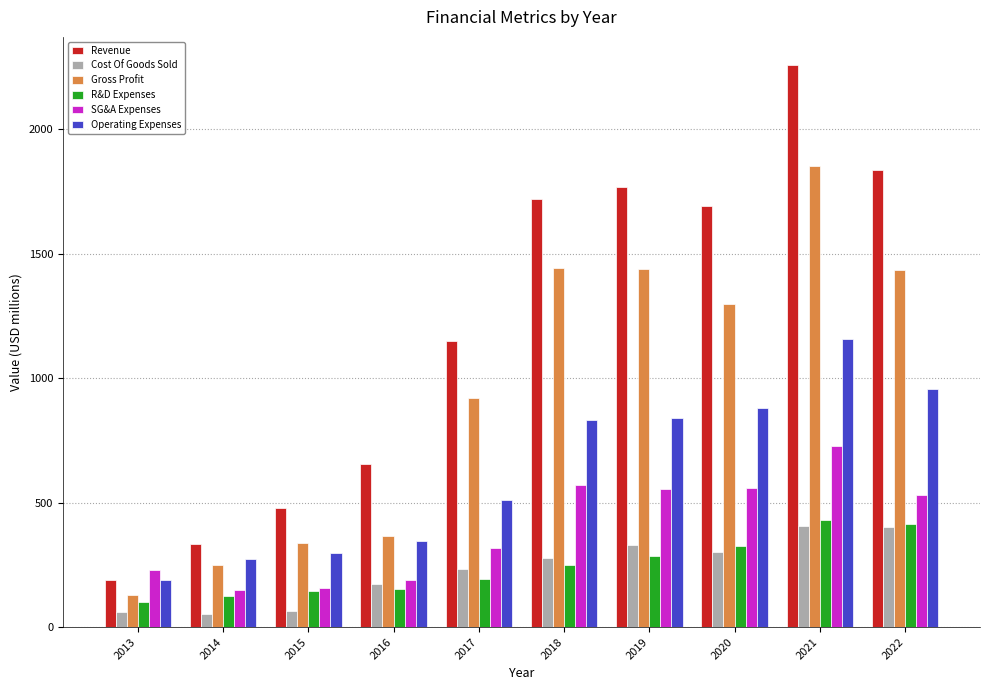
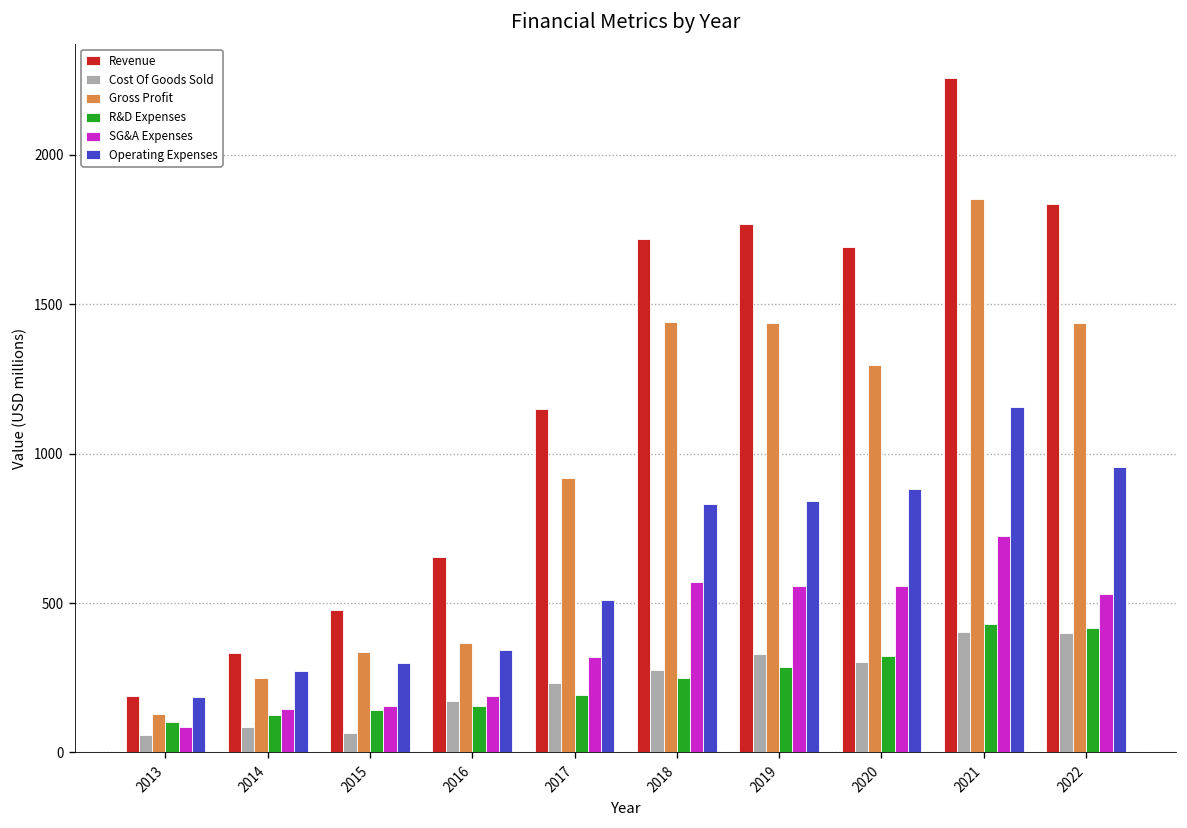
  {
    "Revenue": {
      "2013": 190,
      "2014": 330,
      "2015": 480,
      "2016": 660,
      "2017": 1150,
      "2018": 1720,
      "2019": 1770,
      "2020": 1690,
      "2021": 2260,
      "2022": 1840
    },
    "Cost Of Goods Sold": {
      "2013": 60,
-     "2014": 50,
+     "2014": 80,
      "2015": 70,
      "2016": 170,
      "2017": 230,
      "2018": 280,
      "2019": 330,
      "2020": 300,
      "2021": 400,
      "2022": 400
    },
    "Gross Profit": {
      "2013": 130,
      "2014": 250,
      "2015": 340,
      "2016": 370,
      "2017": 920,
      "2018": 1440,
      "2019": 1440,
      "2020": 1300,
      "2021": 1850,
      "2022": 1440
    },
    "R&D Expenses": {
      "2013": 100,
      "2014": 130,
      "2015": 140,
      "2016": 150,
      "2017": 190,
      "2018": 250,
      "2019": 280,
      "2020": 320,
      "2021": 430,
      "2022": 420
    },
    "SG&A Expenses": {
-     "2013": 230,
+     "2013": 90,
      "2014": 150,
      "2015": 150,
      "2016": 190,
      "2017": 320,
      "2018": 570,
      "2019": 560,
      "2020": 560,
      "2021": 730,
      "2022": 530
    },
    "Operating Expenses": {
      "2013": 190,
      "2014": 270,
      "2015": 300,
      "2016": 340,
      "2017": 510,
      "2018": 830,
      "2019": 840,
      "2020": 880,
      "2021": 1160,
      "2022": 960
    }
  }
